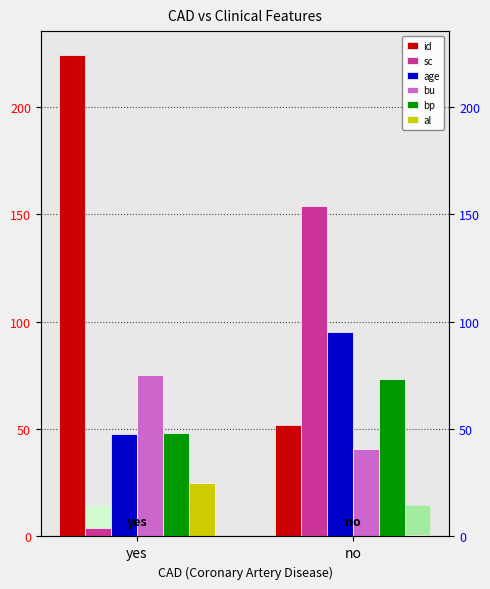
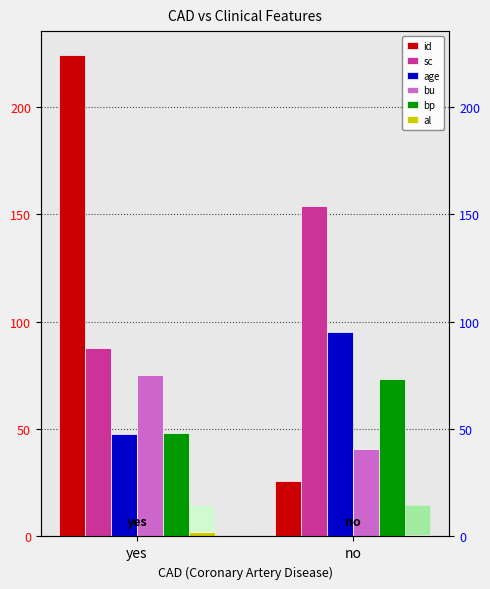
  {
    "id": {
      "yes": 224,
-     "no": 52
+     "no": 26
    },
    "sc": {
-     "yes": 4,
+     "yes": 88,
      "no": 154
    },
    "age": {
      "yes": 48,
      "no": 95
    },
    "bu": {
      "yes": 75,
      "no": 41
    },
    "bp": {
      "yes": 48,
      "no": 73
    },
    "al": {
-     "yes": 25
+     "yes": 2
    }
  }
